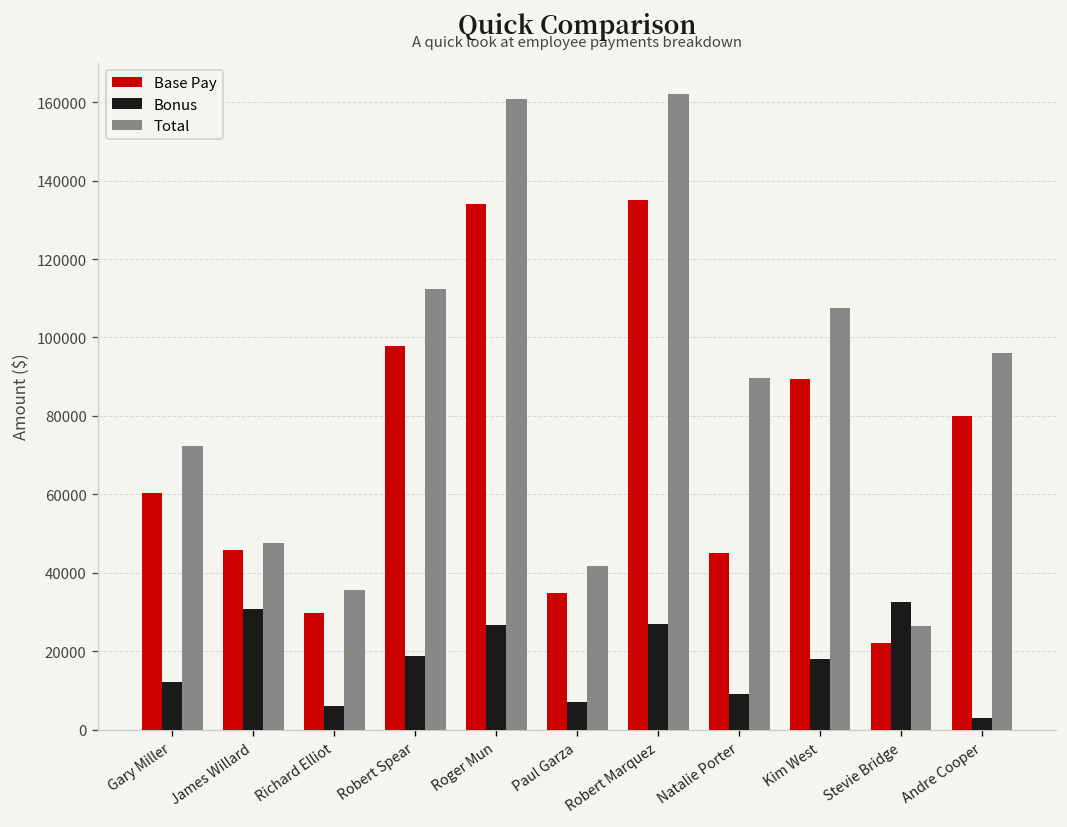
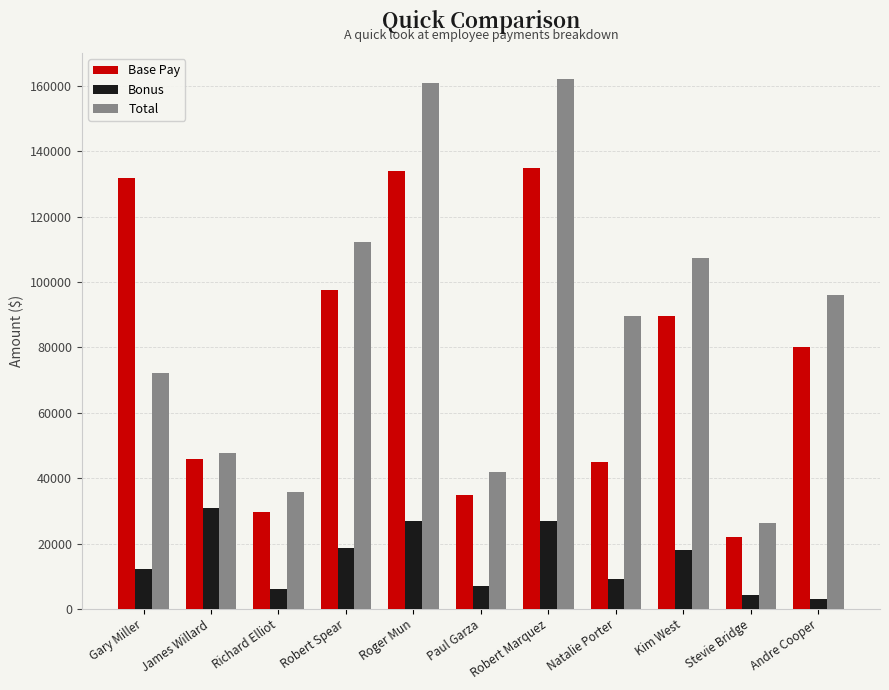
  {
    "Base Pay": {
-     "Gary Miller": 60000,
+     "Gary Miller": 132000,
      "James Willard": 46000,
      "Richard Elliot": 30000,
      "Robert Spear": 98000,
      "Roger Mun": 134000,
      "Paul Garza": 35000,
      "Robert Marquez": 135000,
      "Natalie Porter": 45000,
      "Kim West": 90000,
      "Stevie Bridge": 22000,
      "Andre Cooper": 80000
    },
    "Bonus": {
      "Gary Miller": 12000,
      "James Willard": 31000,
      "Richard Elliot": 6000,
      "Robert Spear": 19000,
      "Roger Mun": 27000,
      "Paul Garza": 7000,
      "Robert Marquez": 27000,
      "Natalie Porter": 9000,
      "Kim West": 18000,
-     "Stevie Bridge": 33000,
+     "Stevie Bridge": 4000,
      "Andre Cooper": 3000
    },
    "Total": {
      "Gary Miller": 72000,
      "James Willard": 48000,
      "Richard Elliot": 36000,
      "Robert Spear": 112000,
      "Roger Mun": 161000,
      "Paul Garza": 42000,
      "Robert Marquez": 162000,
      "Natalie Porter": 90000,
      "Kim West": 107000,
      "Stevie Bridge": 26000,
      "Andre Cooper": 96000
    }
  }
